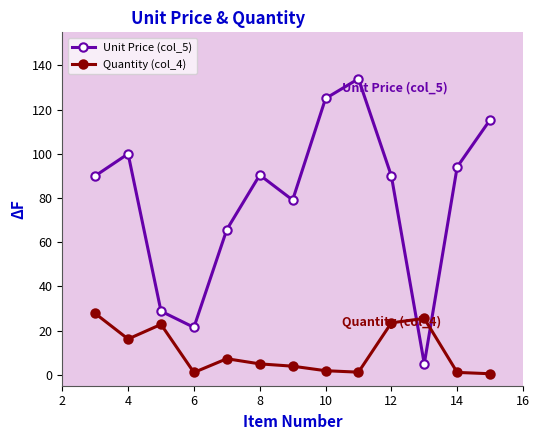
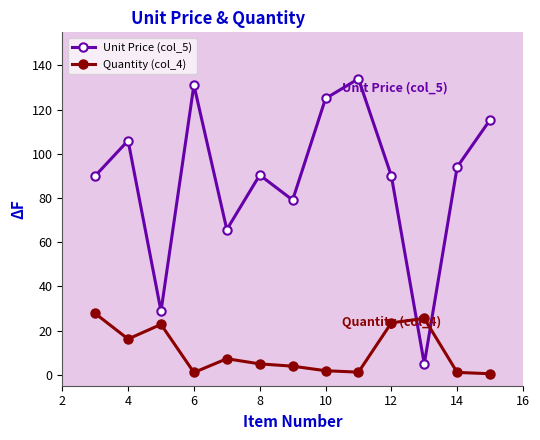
  {
    "Unit Price (col_5)": {
-     "4": 100,
-     "6": 21,
+     "4": 106,
+     "6": 131,
      "8": 90,
      "10": 125,
      "12": 90,
      "14": 94
    },
    "Quantity (col_4)": {
      "4": 16,
      "6": 1,
      "8": 5,
      "10": 2,
      "14": 1
    }
  }
